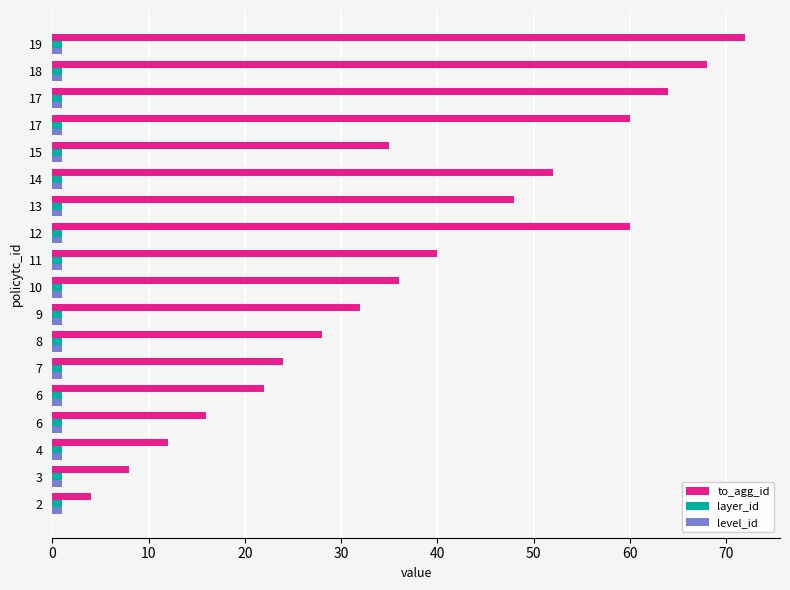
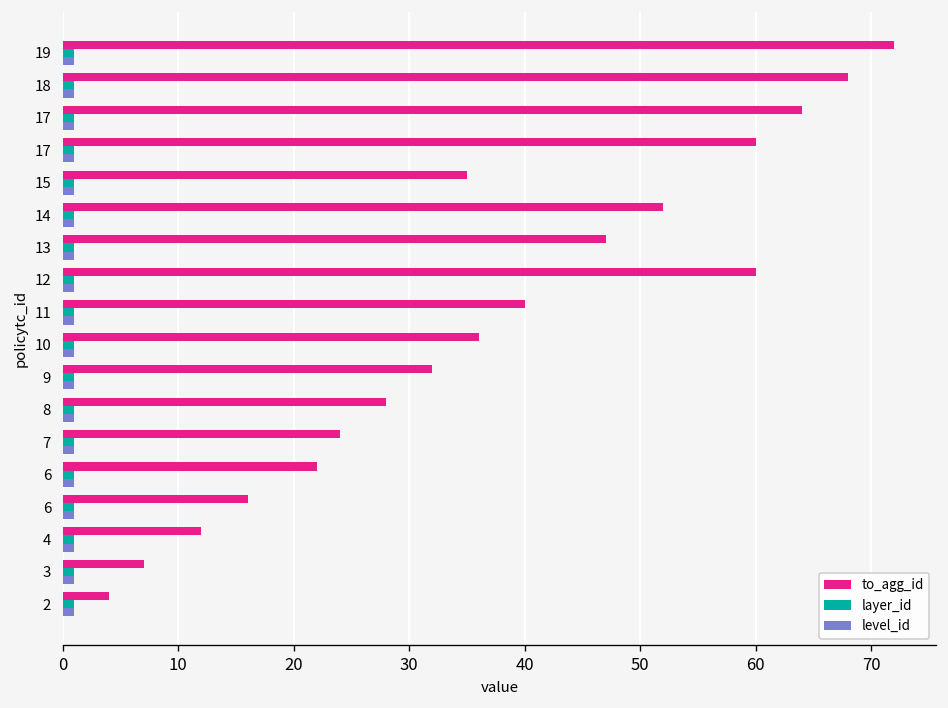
  {
    "to_agg_id": {
      "19": 72,
      "18": 68,
      "15": 35,
      "14": 52,
-     "13": 48,
+     "13": 47,
      "12": 60,
      "11": 40,
      "10": 36,
      "9": 32,
      "8": 28,
      "7": 24,
      "4": 12,
-     "3": 8,
+     "3": 7,
      "2": 4
    },
    "layer_id": {
      "19": 1,
      "18": 1,
      "15": 1,
      "14": 1,
      "13": 1,
      "12": 1,
      "11": 1,
      "10": 1,
      "9": 1,
      "8": 1,
      "7": 1,
      "4": 1,
      "3": 1,
      "2": 1
    },
    "level_id": {
      "19": 1,
      "18": 1,
      "15": 1,
      "14": 1,
      "13": 1,
      "12": 1,
      "11": 1,
      "10": 1,
      "9": 1,
      "8": 1,
      "7": 1,
      "4": 1,
      "3": 1,
      "2": 1
    }
  }
